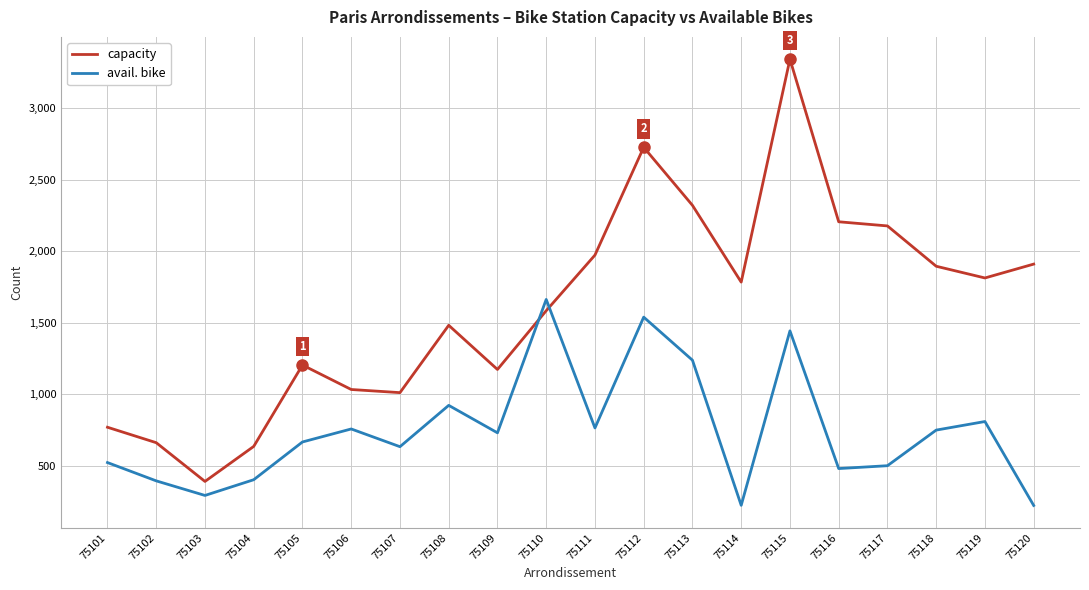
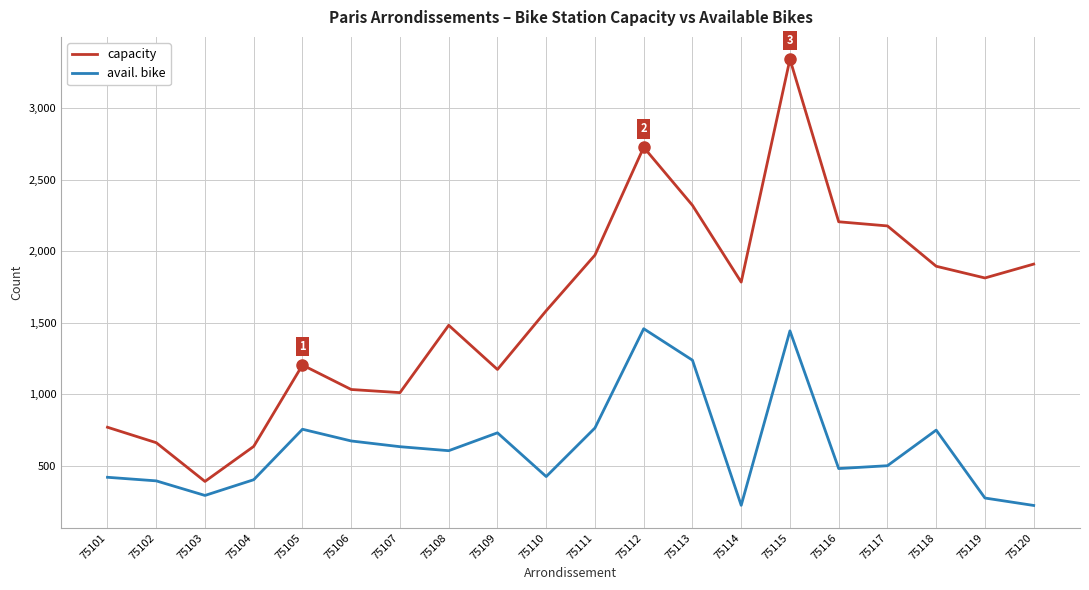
  {
    "avail. bike": {
-     "75101": "520",
+     "75101": "420",
      "75102": "390",
      "75103": "290",
      "75104": "400",
-     "75105": "670",
-     "75106": "760",
+     "75105": "750",
+     "75106": "670",
      "75107": "630",
-     "75108": "920",
+     "75108": "600",
      "75109": "730",
-     "75110": "1,660",
+     "75110": "420",
      "75111": "760",
-     "75112": "1,540",
+     "75112": "1,460",
      "75113": "1,240",
      "75114": "220",
      "75115": "1,440",
      "75116": "480",
      "75117": "500",
      "75118": "750",
-     "75119": "810",
+     "75119": "270",
      "75120": "220"
    }
  }
